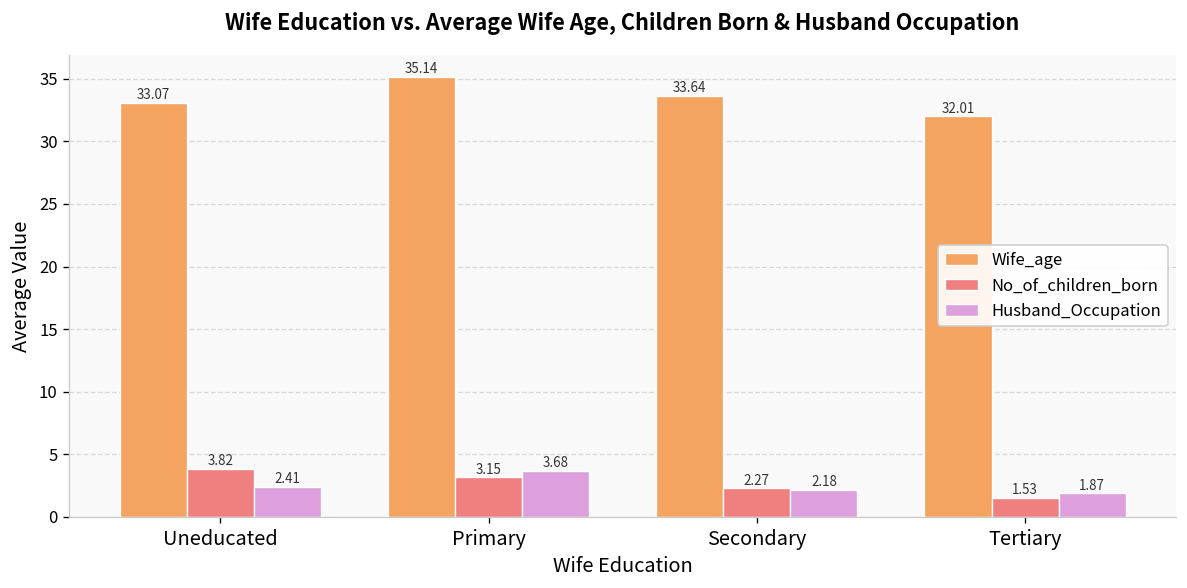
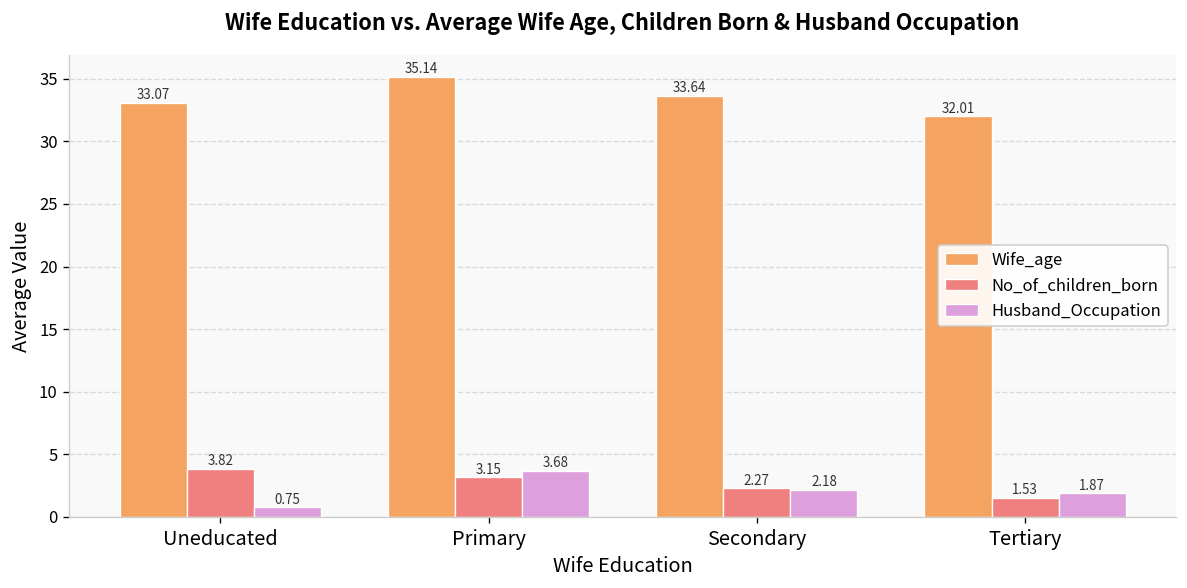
  {
    "Husband_Occupation": {
-     "Uneducated": 2.41,
+     "Uneducated": 0.75,
      "Primary": 3.68,
      "Secondary": 2.18,
      "Tertiary": 1.87
    }
  }
